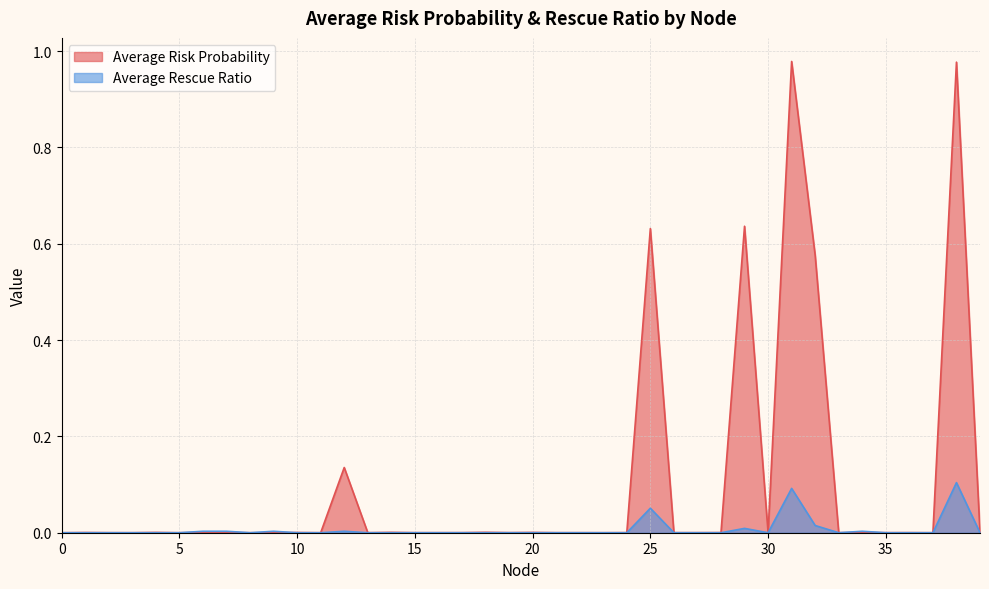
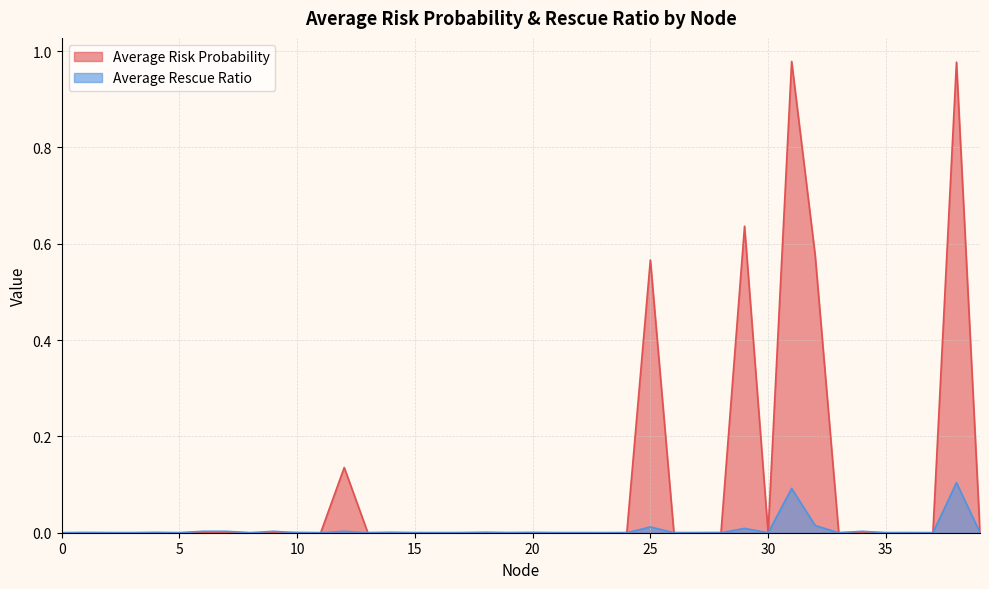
  {
    "Average Risk Probability": {
-     "25": 0.63
+     "25": 0.57
    },
    "Average Rescue Ratio": {
-     "25": 0.05
+     "25": 0.01
    }
  }
